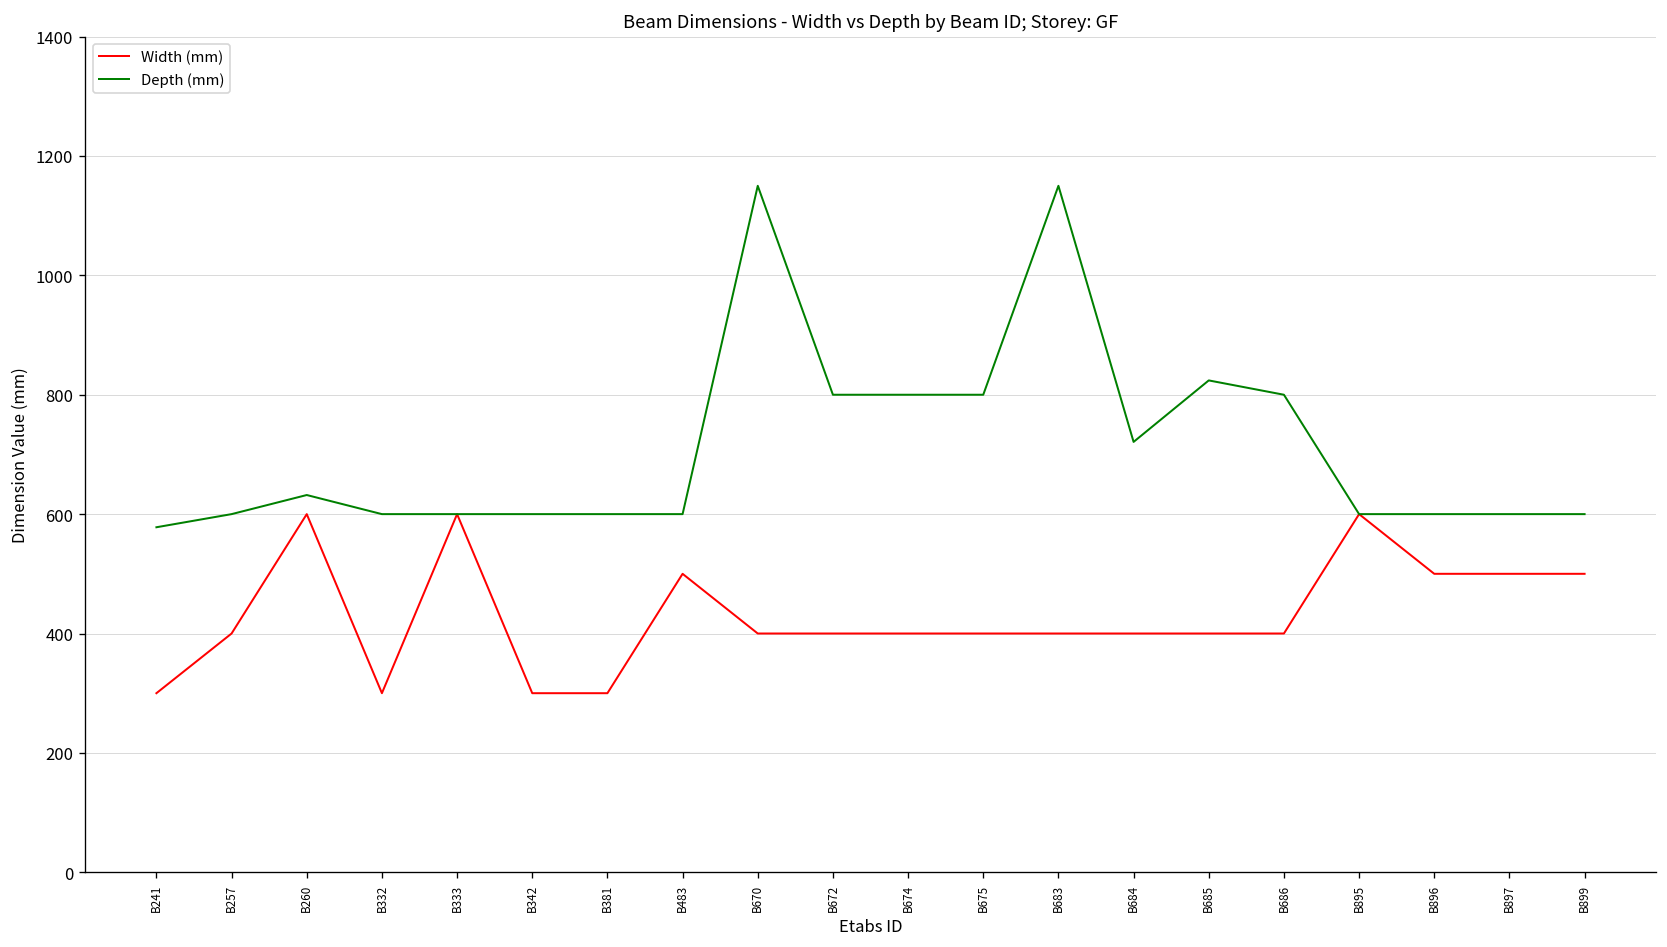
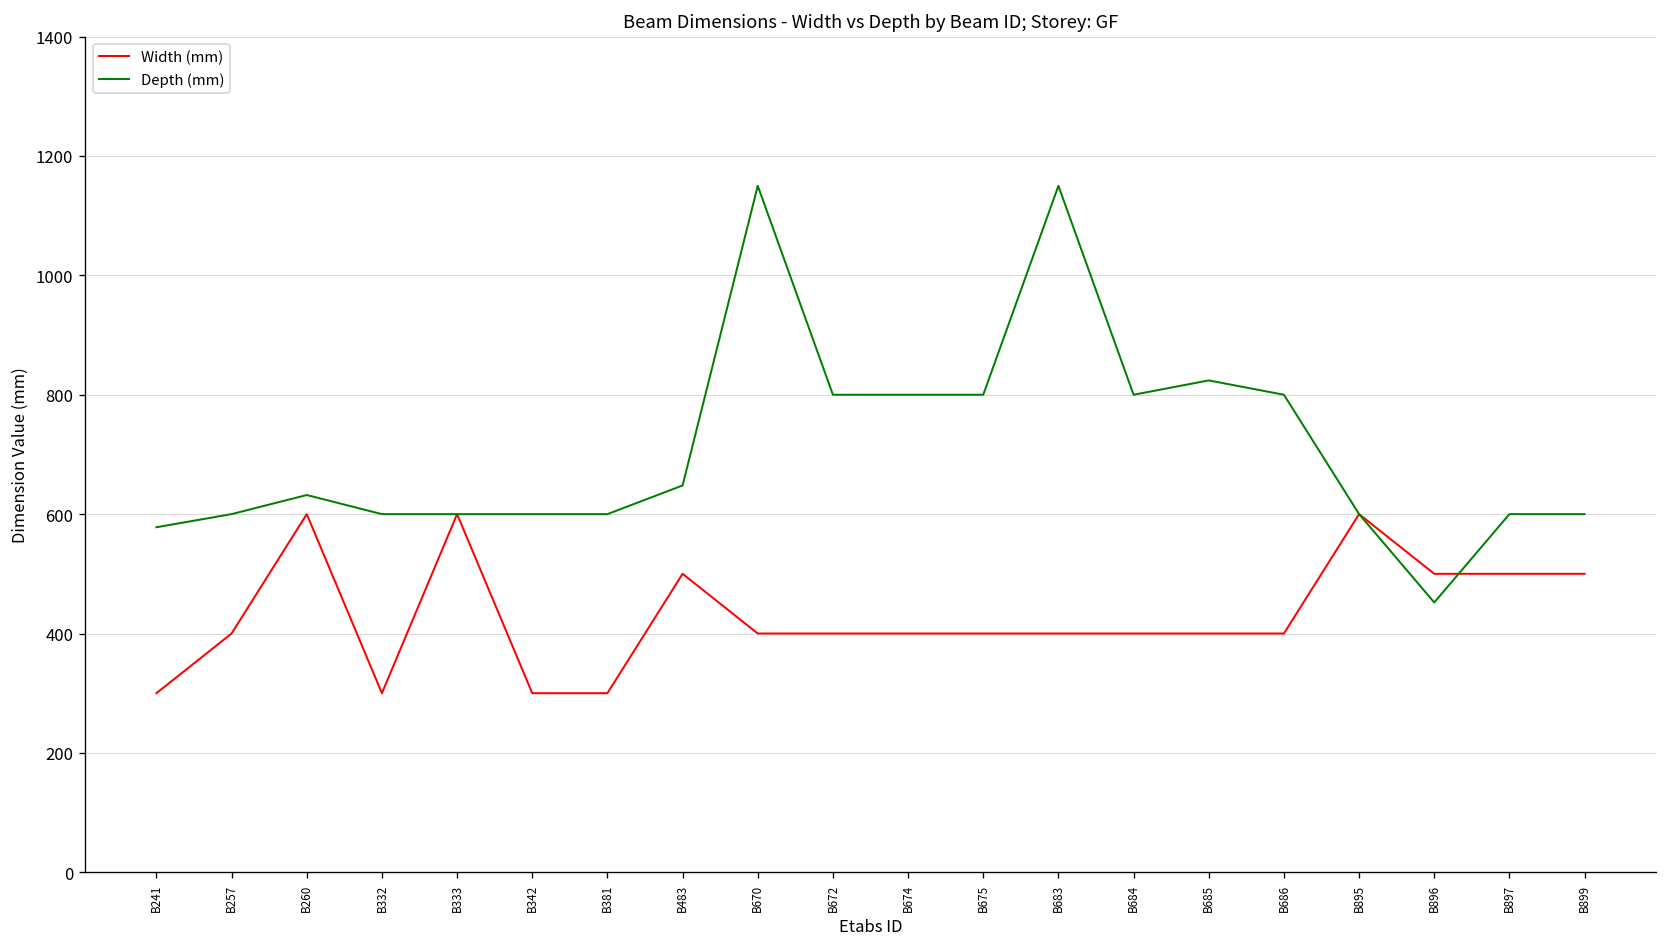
  {
    "Width (mm)": {
      "B241": 300,
      "B257": 400,
      "B260": 600,
      "B332": 300,
      "B342": 300,
      "B381": 300,
      "B483": 500,
      "B670": 400,
      "B672": 400,
      "B674": 400,
      "B675": 400,
      "B683": 400,
      "B684": 400,
      "B685": 400,
      "B686": 400,
      "B896": 500,
      "B897": 500,
      "B899": 500
    },
    "Depth (mm)": {
      "B241": 580,
      "B257": 600,
      "B260": 630,
      "B332": 600,
      "B342": 600,
      "B381": 600,
-     "B483": 600,
+     "B483": 650,
      "B670": 1150,
      "B672": 800,
      "B674": 800,
      "B675": 800,
      "B683": 1150,
-     "B684": 720,
+     "B684": 800,
      "B685": 820,
      "B686": 800,
-     "B896": 600,
+     "B896": 450,
      "B897": 600,
      "B899": 600
    }
  }
